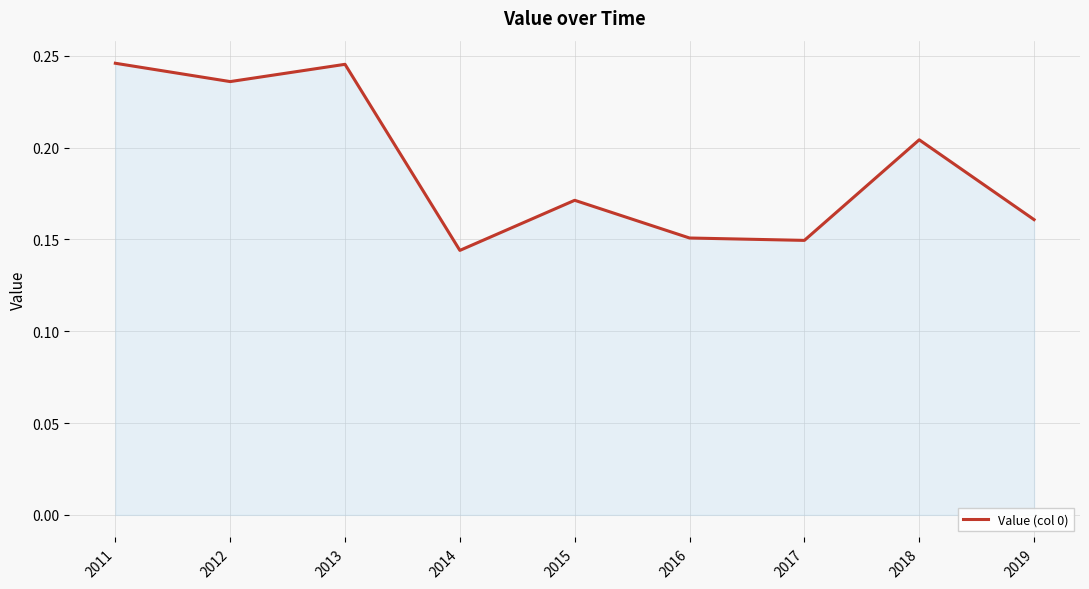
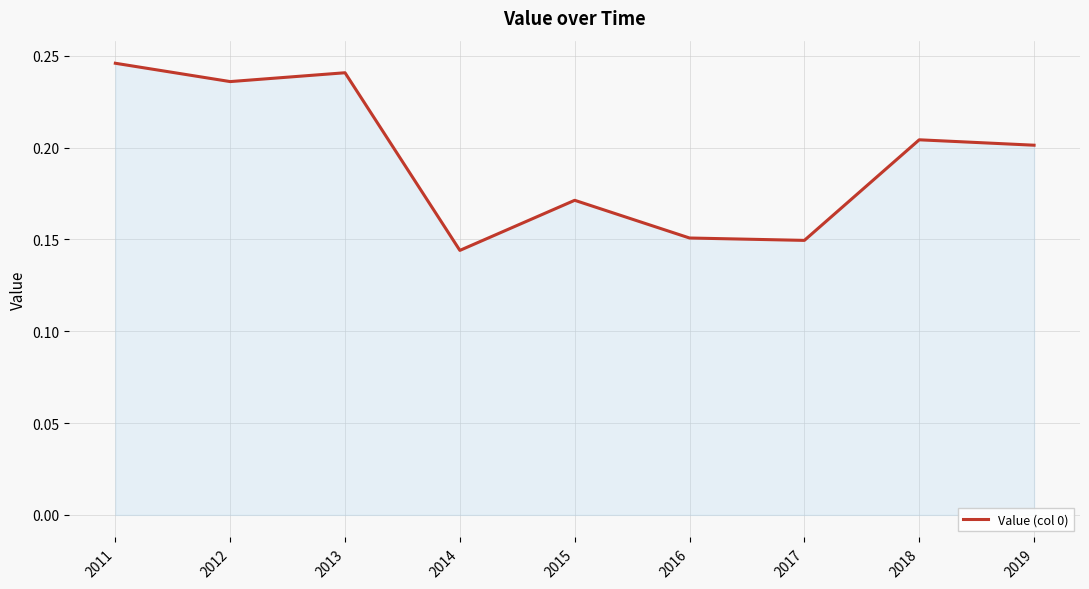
  {
    "2011": 0.246,
    "2012": 0.236,
-   "2013": 0.245,
+   "2013": 0.241,
    "2014": 0.144,
    "2015": 0.171,
    "2016": 0.151,
    "2017": 0.149,
    "2018": 0.204,
-   "2019": 0.161
+   "2019": 0.201
  }
